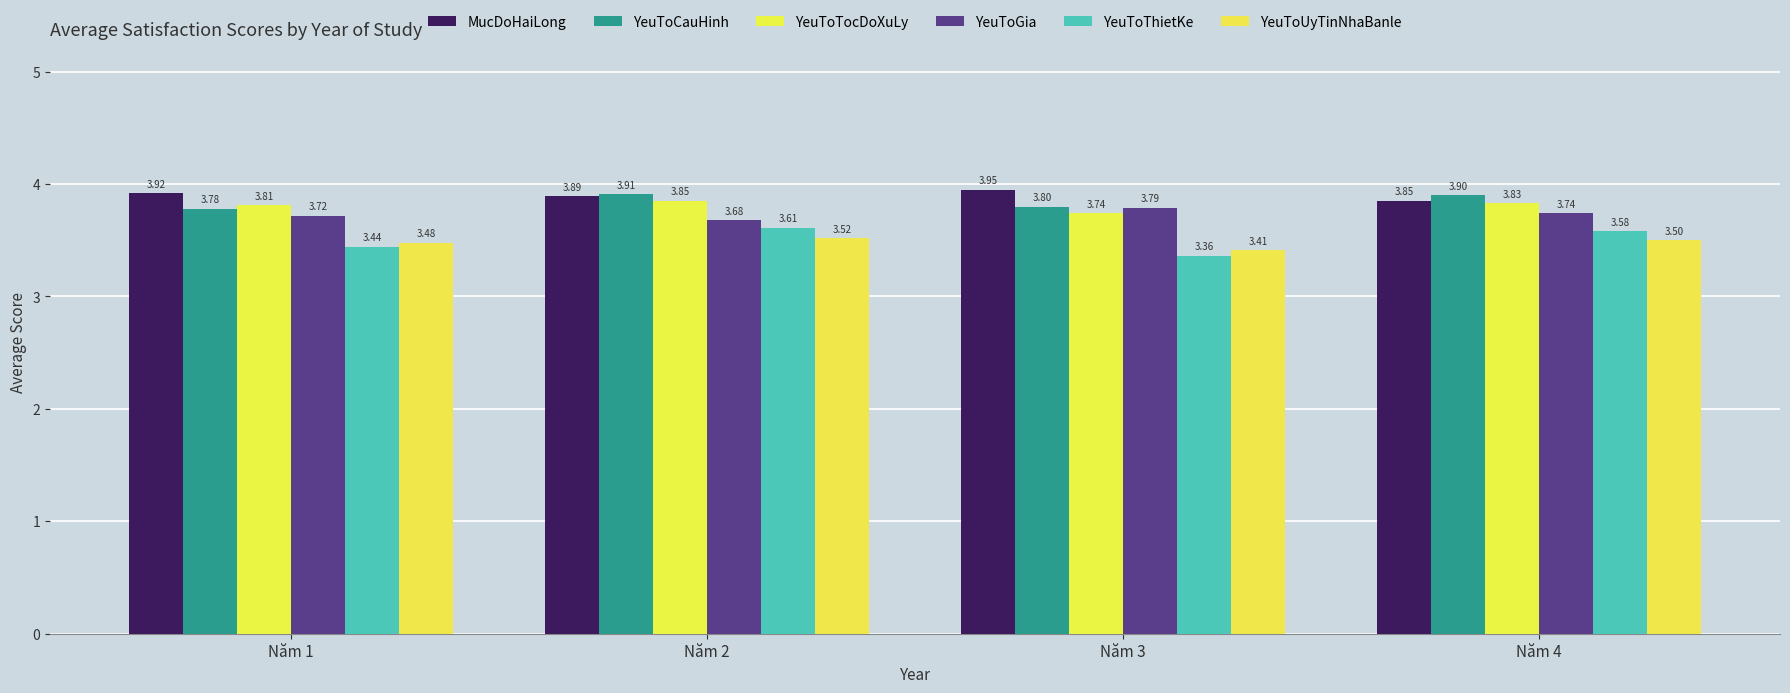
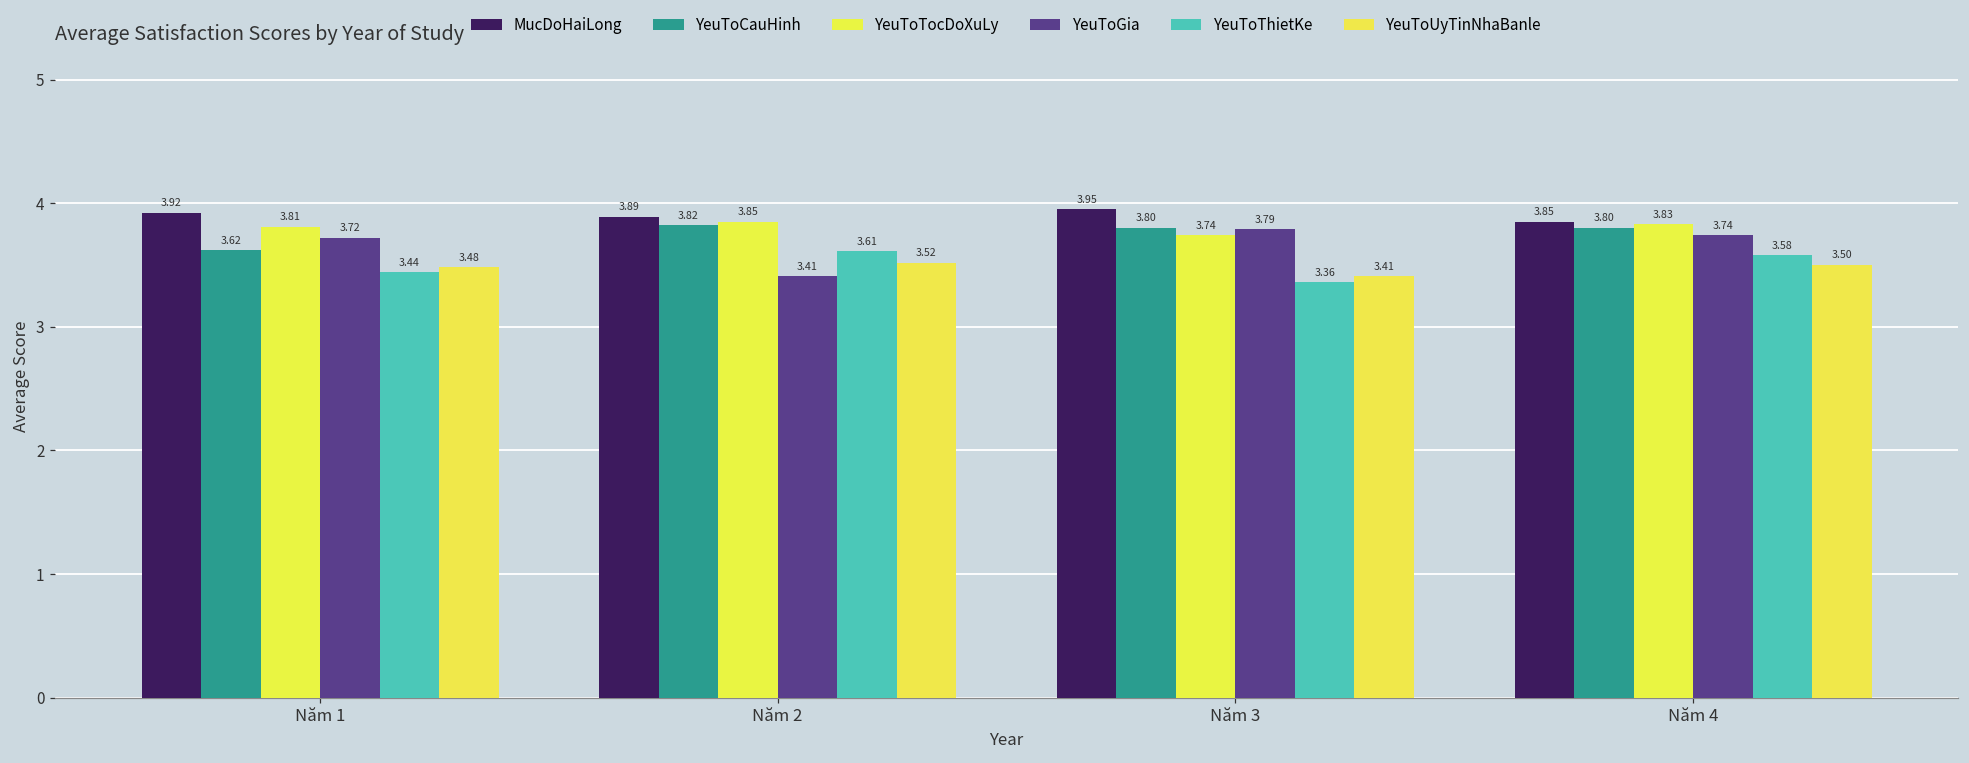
  {
    "MucDoHaiLong": {
      "Năm 1": 3.92,
      "Năm 2": 3.89,
      "Năm 3": 3.95,
      "Năm 4": 3.85
    },
    "YeuToCauHinh": {
-     "Năm 1": 3.78,
-     "Năm 2": 3.91,
+     "Năm 1": 3.62,
+     "Năm 2": 3.82,
      "Năm 3": 3.80,
-     "Năm 4": 3.90
+     "Năm 4": 3.80
    },
    "YeuToGia": {
      "Năm 1": 3.72,
-     "Năm 2": 3.68,
+     "Năm 2": 3.41,
      "Năm 3": 3.79,
      "Năm 4": 3.74
    },
    "YeuToThietKe": {
      "Năm 1": 3.44,
      "Năm 2": 3.61,
      "Năm 3": 3.36,
      "Năm 4": 3.58
    }
  }
